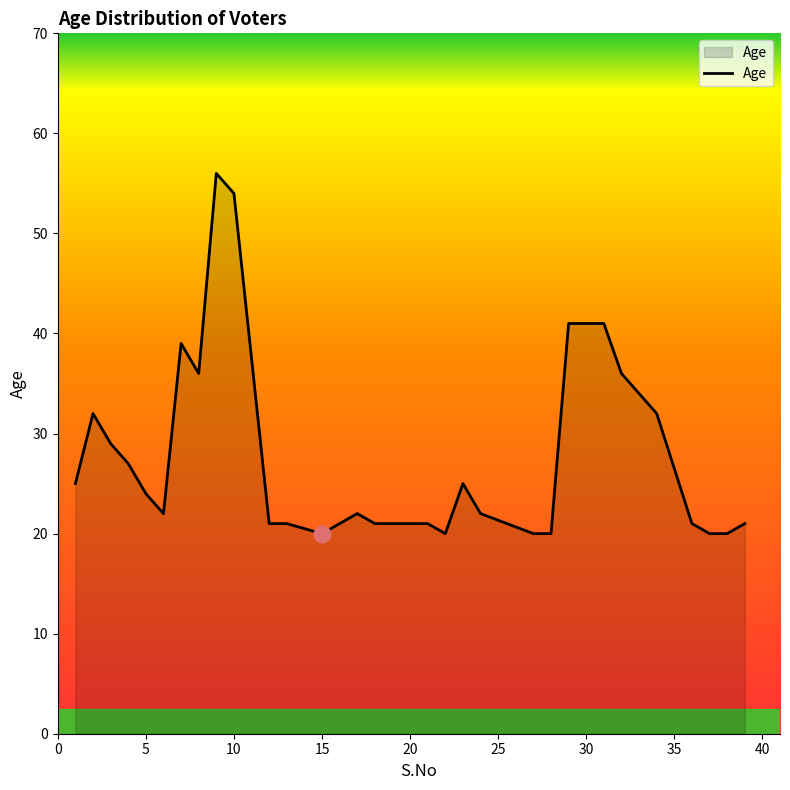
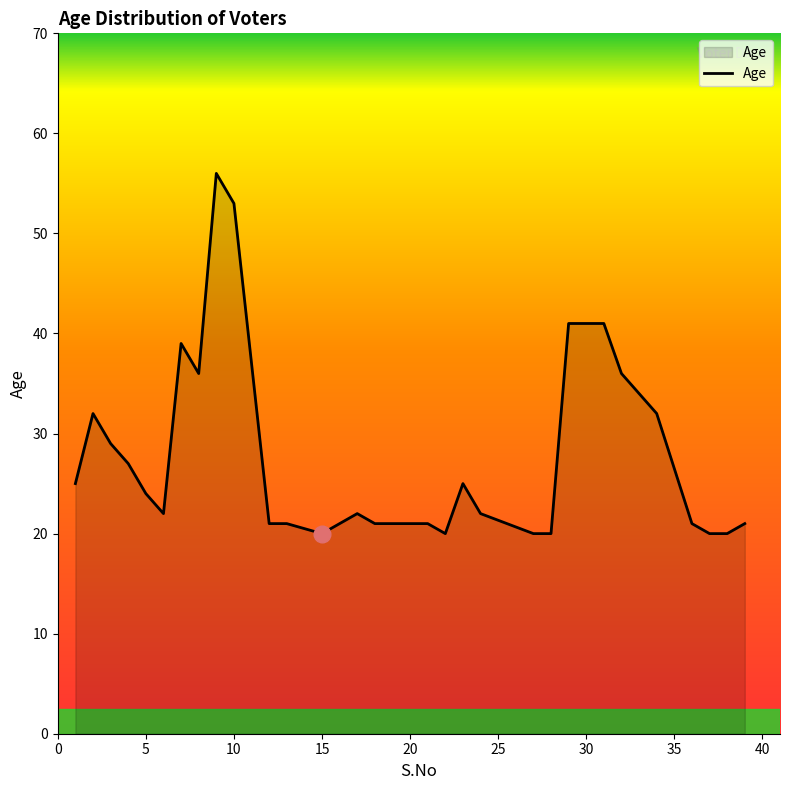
  {
    "Age": {
      "5": 24,
-     "10": 54,
+     "10": 53,
      "20": 21
    }
  }
